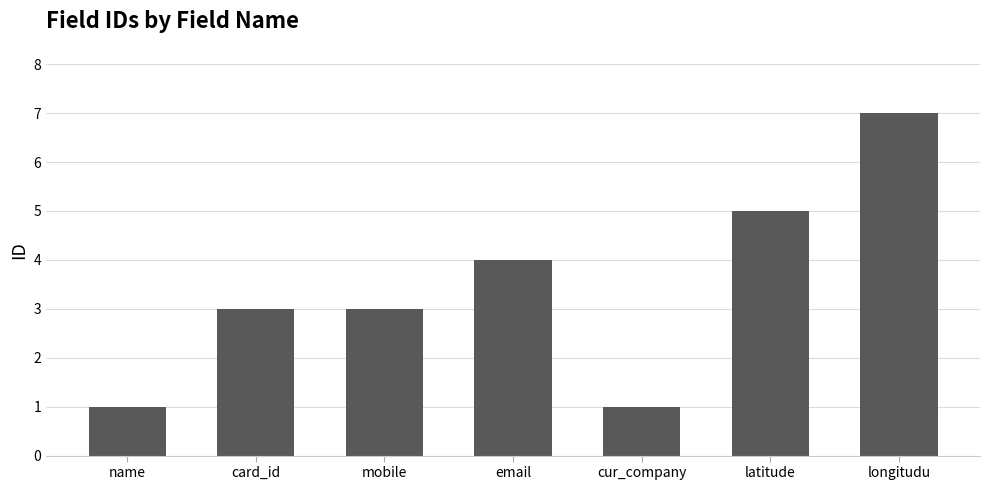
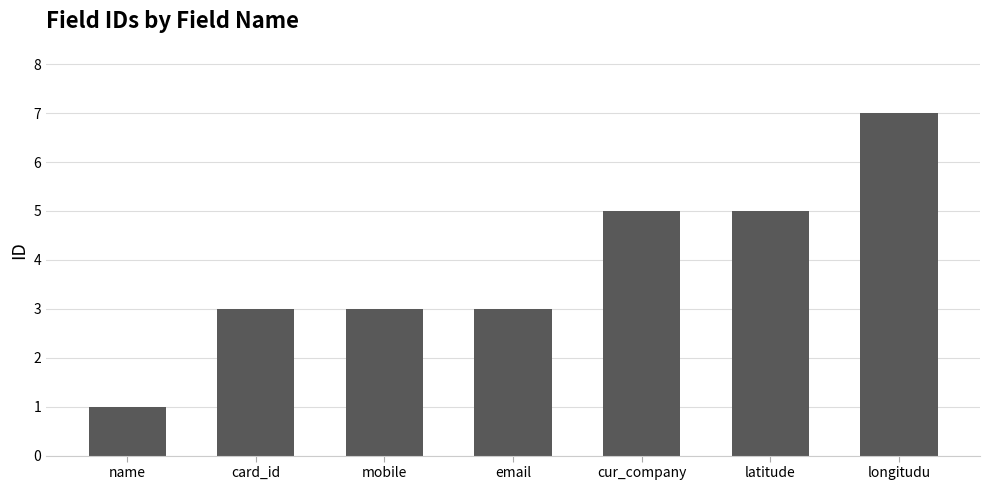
  {
    "name": 1,
    "card_id": 3,
    "mobile": 3,
-   "email": 4,
-   "cur_company": 1,
+   "email": 3,
+   "cur_company": 5,
    "latitude": 5,
    "longitudu": 7
  }
